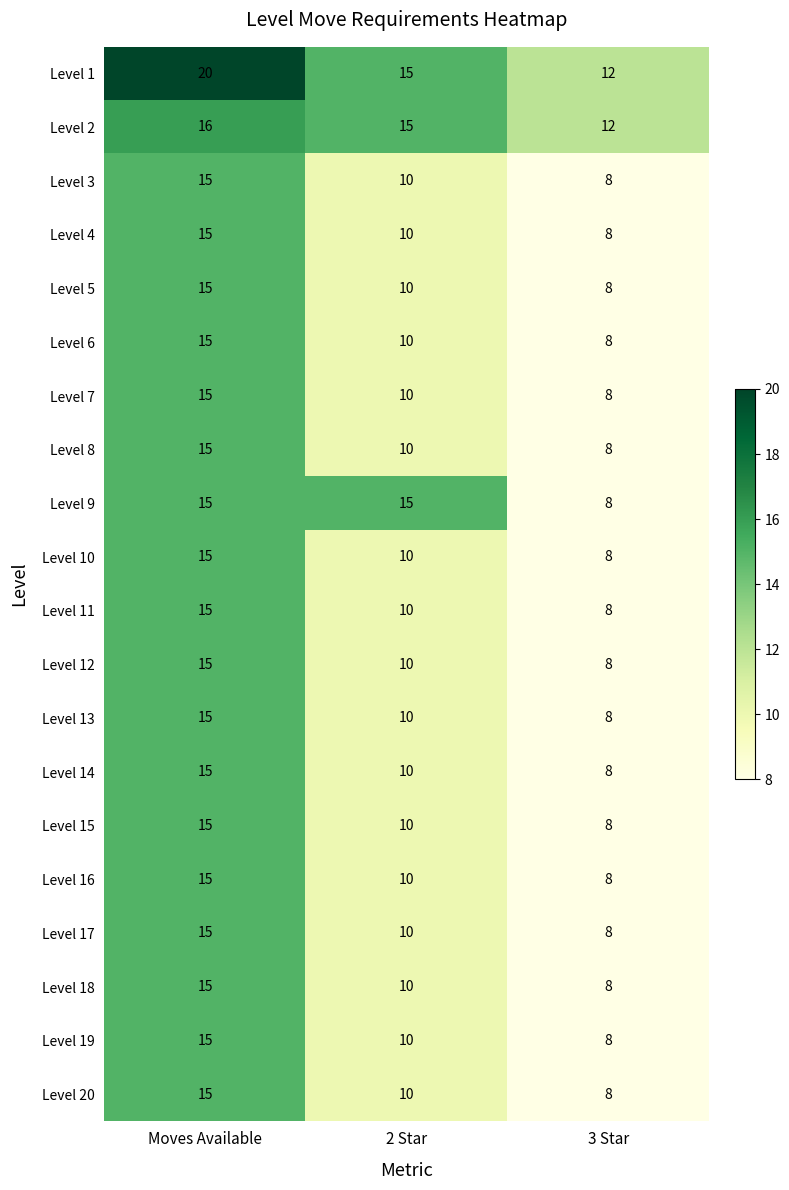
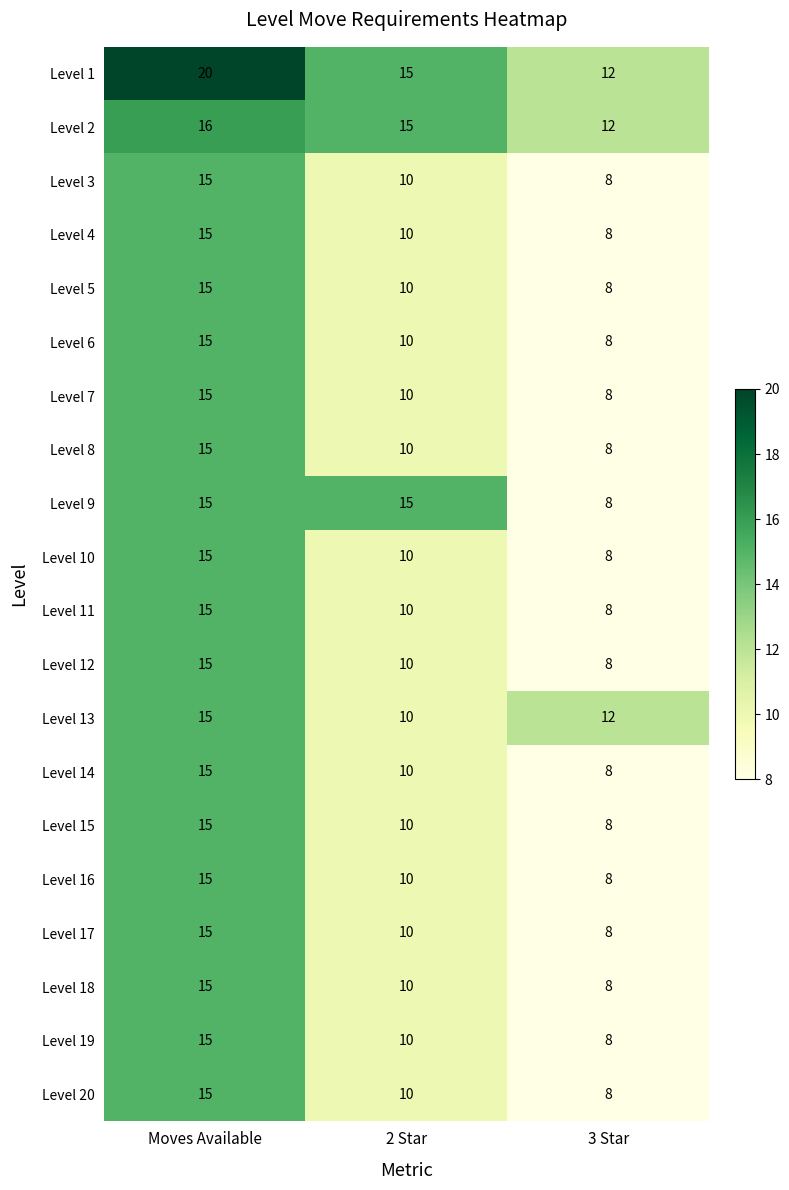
  {
    "Level 1": {
      "Moves Available": 20,
      "2 Star": 15,
      "3 Star": 12
    },
    "Level 2": {
      "Moves Available": 16,
      "2 Star": 15,
      "3 Star": 12
    },
    "Level 3": {
      "Moves Available": 15,
      "2 Star": 10,
      "3 Star": 8
    },
    "Level 4": {
      "Moves Available": 15,
      "2 Star": 10,
      "3 Star": 8
    },
    "Level 5": {
      "Moves Available": 15,
      "2 Star": 10,
      "3 Star": 8
    },
    "Level 6": {
      "Moves Available": 15,
      "2 Star": 10,
      "3 Star": 8
    },
    "Level 7": {
      "Moves Available": 15,
      "2 Star": 10,
      "3 Star": 8
    },
    "Level 8": {
      "Moves Available": 15,
      "2 Star": 10,
      "3 Star": 8
    },
    "Level 9": {
      "Moves Available": 15,
      "2 Star": 15,
      "3 Star": 8
    },
    "Level 10": {
      "Moves Available": 15,
      "2 Star": 10,
      "3 Star": 8
    },
    "Level 11": {
      "Moves Available": 15,
      "2 Star": 10,
      "3 Star": 8
    },
    "Level 12": {
      "Moves Available": 15,
      "2 Star": 10,
      "3 Star": 8
    },
    "Level 13": {
      "Moves Available": 15,
      "2 Star": 10,
-     "3 Star": 8
+     "3 Star": 12
    },
    "Level 14": {
      "Moves Available": 15,
      "2 Star": 10,
      "3 Star": 8
    },
    "Level 15": {
      "Moves Available": 15,
      "2 Star": 10,
      "3 Star": 8
    },
    "Level 16": {
      "Moves Available": 15,
      "2 Star": 10,
      "3 Star": 8
    },
    "Level 17": {
      "Moves Available": 15,
      "2 Star": 10,
      "3 Star": 8
    },
    "Level 18": {
      "Moves Available": 15,
      "2 Star": 10,
      "3 Star": 8
    },
    "Level 19": {
      "Moves Available": 15,
      "2 Star": 10,
      "3 Star": 8
    },
    "Level 20": {
      "Moves Available": 15,
      "2 Star": 10,
      "3 Star": 8
    }
  }
